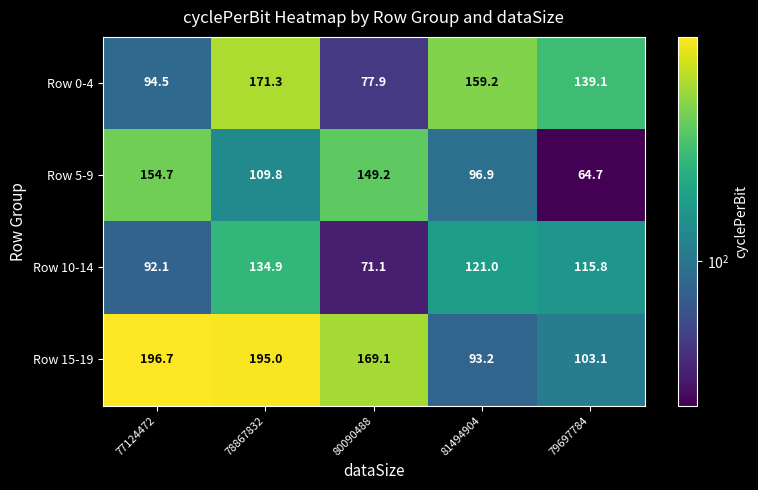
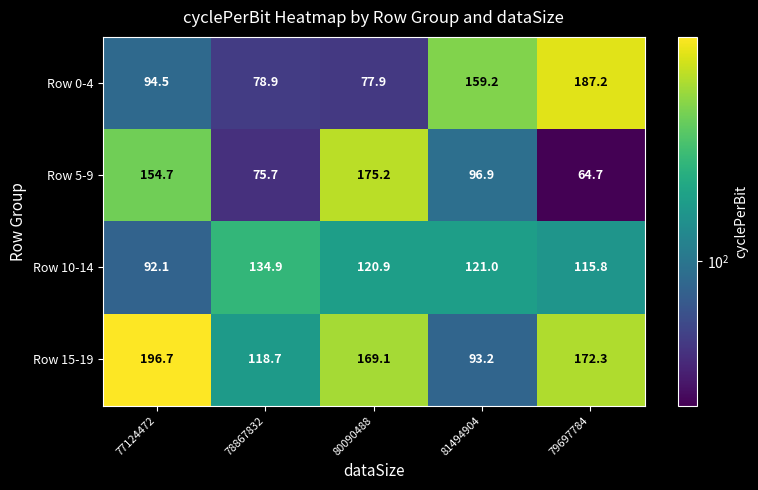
  {
    "Row 0-4": {
      "77124472": 94.5,
-     "78867832": 171.3,
+     "78867832": 78.9,
      "80090488": 77.9,
      "81494904": 159.2,
-     "79697784": 139.1
+     "79697784": 187.2
    },
    "Row 5-9": {
      "77124472": 154.7,
-     "78867832": 109.8,
-     "80090488": 149.2,
+     "78867832": 75.7,
+     "80090488": 175.2,
      "81494904": 96.9,
      "79697784": 64.7
    },
    "Row 10-14": {
      "77124472": 92.1,
      "78867832": 134.9,
-     "80090488": 71.1,
+     "80090488": 120.9,
      "81494904": 121.0,
      "79697784": 115.8
    },
    "Row 15-19": {
      "77124472": 196.7,
-     "78867832": 195.0,
+     "78867832": 118.7,
      "80090488": 169.1,
      "81494904": 93.2,
-     "79697784": 103.1
+     "79697784": 172.3
    }
  }
